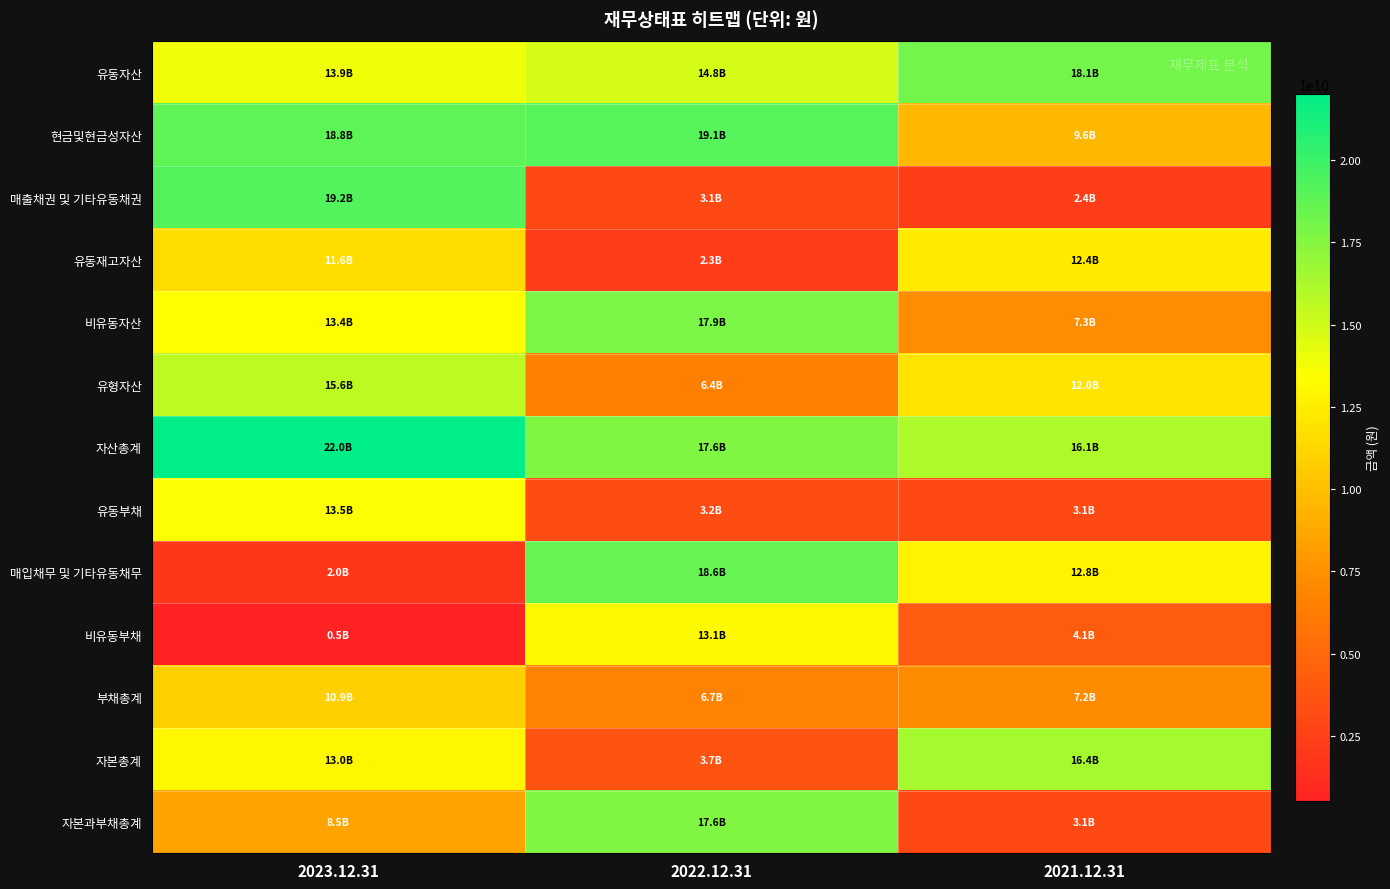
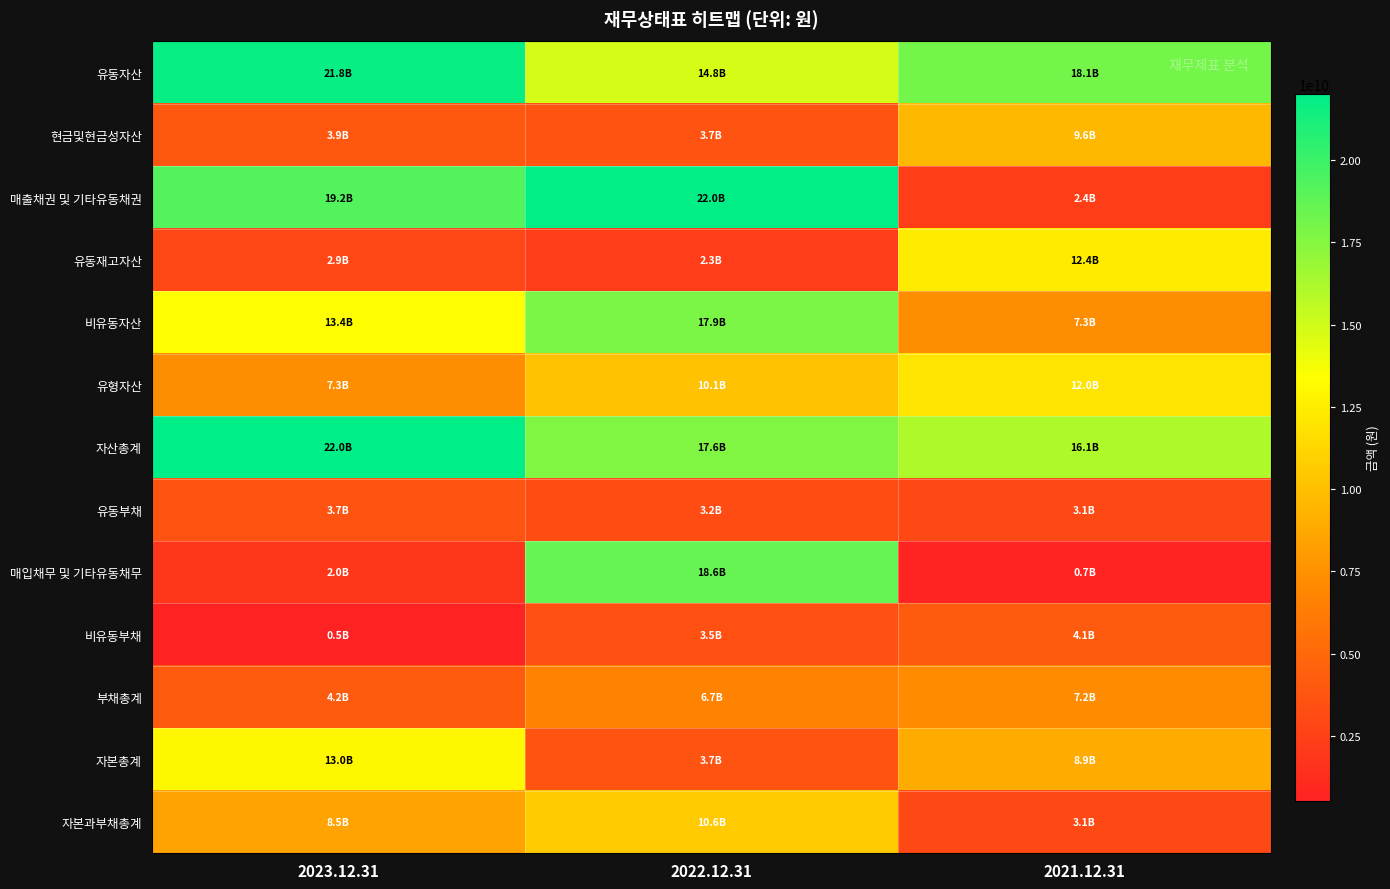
  {
    "유동자산": {
-     "2023.12.31": "13.9B",
+     "2023.12.31": "21.8B",
      "2022.12.31": "14.8B"
    },
    "현금및현금성자산": {
-     "2023.12.31": "18.8B",
-     "2022.12.31": "19.1B",
+     "2023.12.31": "3.9B",
+     "2022.12.31": "3.7B",
      "2021.12.31": "9.6B"
    },
    "매출채권 및 기타유동채권": {
      "2023.12.31": "19.2B",
-     "2022.12.31": "3.1B",
+     "2022.12.31": "22.0B",
      "2021.12.31": "2.4B"
    },
    "유동재고자산": {
-     "2023.12.31": "11.6B",
+     "2023.12.31": "2.9B",
      "2022.12.31": "2.3B",
      "2021.12.31": "12.4B"
    },
    "비유동자산": {
      "2023.12.31": "13.4B",
      "2022.12.31": "17.9B",
      "2021.12.31": "7.3B"
    },
    "유형자산": {
-     "2023.12.31": "15.6B",
-     "2022.12.31": "6.4B",
+     "2023.12.31": "7.3B",
+     "2022.12.31": "10.1B",
      "2021.12.31": "12.0B"
    },
    "자산총계": {
      "2023.12.31": "22.0B",
      "2022.12.31": "17.6B",
      "2021.12.31": "16.1B"
    },
    "유동부채": {
-     "2023.12.31": "13.5B",
+     "2023.12.31": "3.7B",
      "2022.12.31": "3.2B",
      "2021.12.31": "3.1B"
    },
    "매입채무 및 기타유동채무": {
      "2023.12.31": "2.0B",
      "2022.12.31": "18.6B",
-     "2021.12.31": "12.8B"
+     "2021.12.31": "0.7B"
    },
    "비유동부채": {
      "2023.12.31": "0.5B",
-     "2022.12.31": "13.1B",
+     "2022.12.31": "3.5B",
      "2021.12.31": "4.1B"
    },
    "부채총계": {
-     "2023.12.31": "10.9B",
+     "2023.12.31": "4.2B",
      "2022.12.31": "6.7B",
      "2021.12.31": "7.2B"
    },
    "자본총계": {
      "2023.12.31": "13.0B",
      "2022.12.31": "3.7B",
-     "2021.12.31": "16.4B"
+     "2021.12.31": "8.9B"
    },
    "자본과부채총계": {
      "2023.12.31": "8.5B",
-     "2022.12.31": "17.6B",
+     "2022.12.31": "10.6B",
      "2021.12.31": "3.1B"
    }
  }
